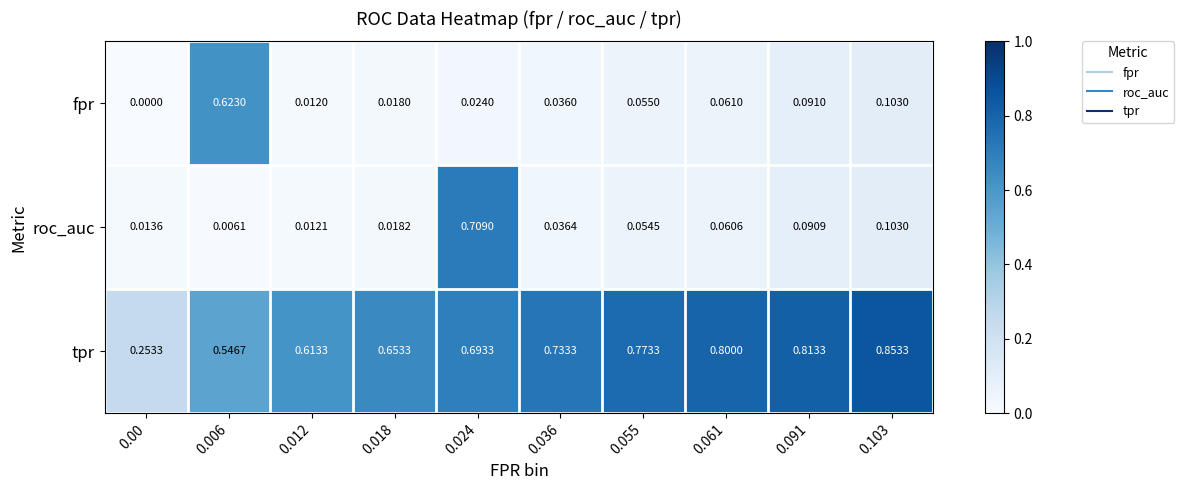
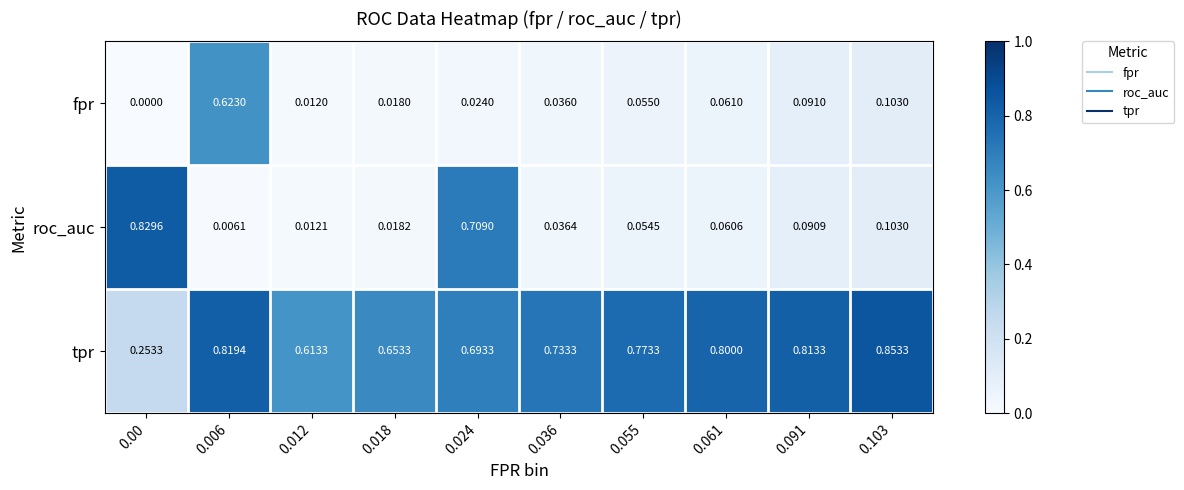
  {
    "fpr": {
      "0.00": 0.0000,
      "0.006": 0.6230,
      "0.012": 0.0120,
      "0.018": 0.0180,
      "0.024": 0.0240,
      "0.036": 0.0360,
      "0.055": 0.0550,
      "0.061": 0.0610,
      "0.091": 0.0910,
      "0.103": 0.1030
    },
    "roc_auc": {
-     "0.00": 0.0136,
+     "0.00": 0.8296,
      "0.006": 0.0061,
      "0.012": 0.0121,
      "0.018": 0.0182,
      "0.024": 0.7090,
      "0.036": 0.0364,
      "0.055": 0.0545,
      "0.061": 0.0606,
      "0.091": 0.0909,
      "0.103": 0.1030
    },
    "tpr": {
      "0.00": 0.2533,
-     "0.006": 0.5467,
+     "0.006": 0.8194,
      "0.012": 0.6133,
      "0.018": 0.6533,
      "0.024": 0.6933,
      "0.036": 0.7333,
      "0.055": 0.7733,
      "0.061": 0.8000,
      "0.091": 0.8133,
      "0.103": 0.8533
    }
  }
